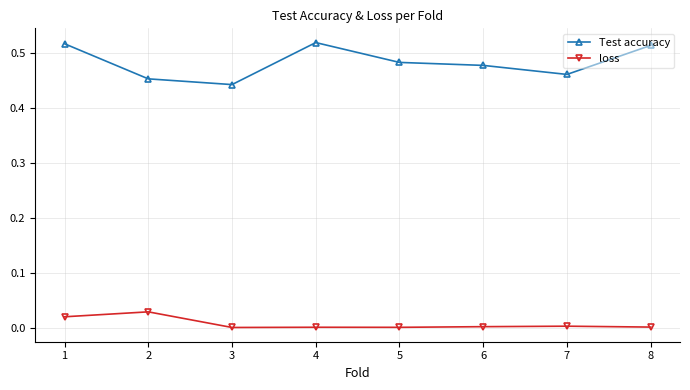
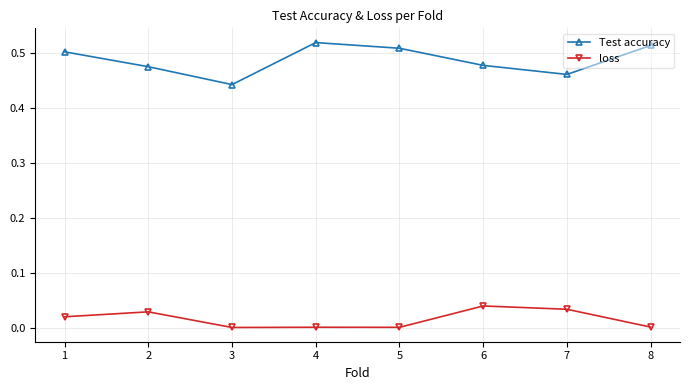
  {
    "Test accuracy": {
-     "1": 0.52,
-     "2": 0.45,
+     "1": 0.50,
+     "2": 0.48,
      "3": 0.44,
      "4": 0.52,
-     "5": 0.48,
+     "5": 0.51,
      "6": 0.48,
      "7": 0.46
    },
    "loss": {
      "1": 0.02,
      "2": 0.03,
      "3": 0.00,
      "4": 0.00,
      "5": 0.00,
-     "6": 0.00,
-     "7": 0.00,
+     "6": 0.04,
+     "7": 0.03,
      "8": 0.00
    }
  }
